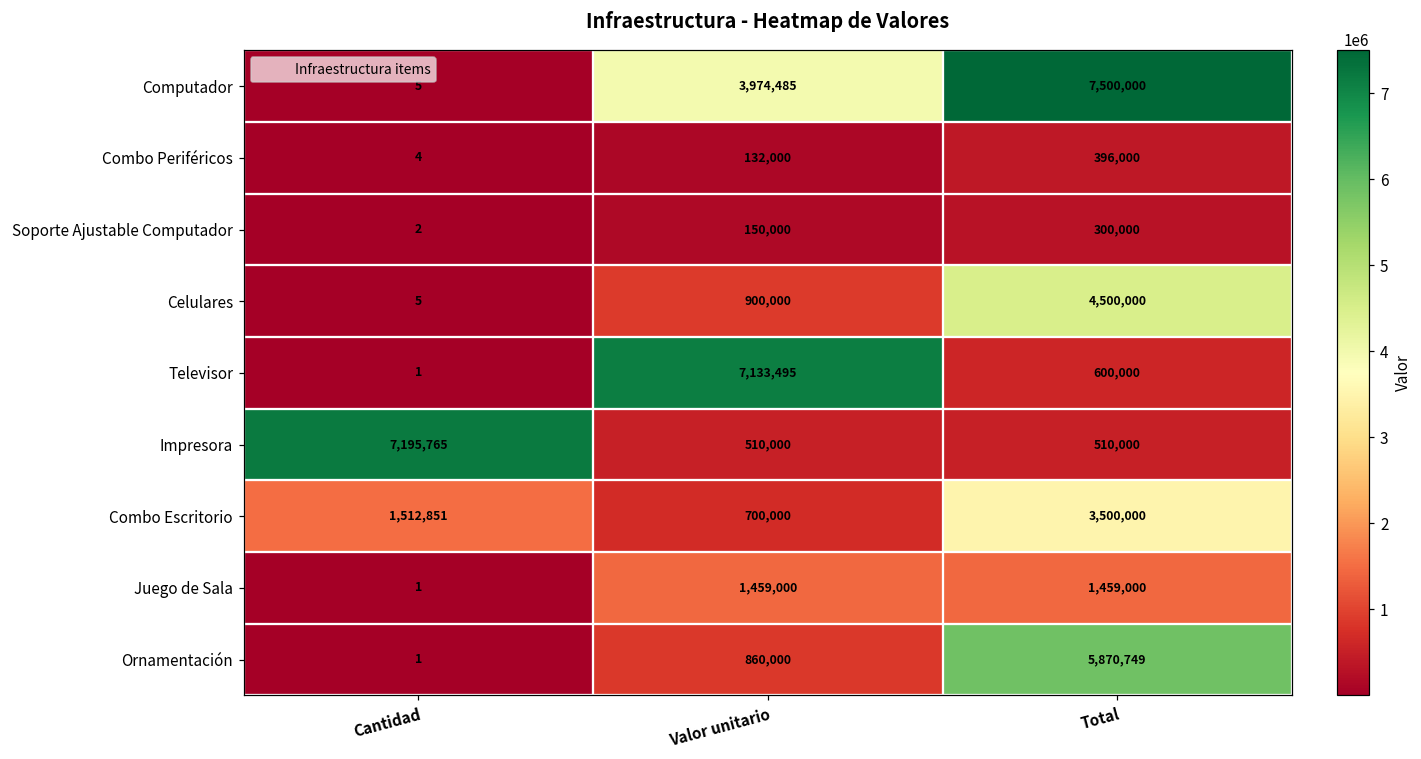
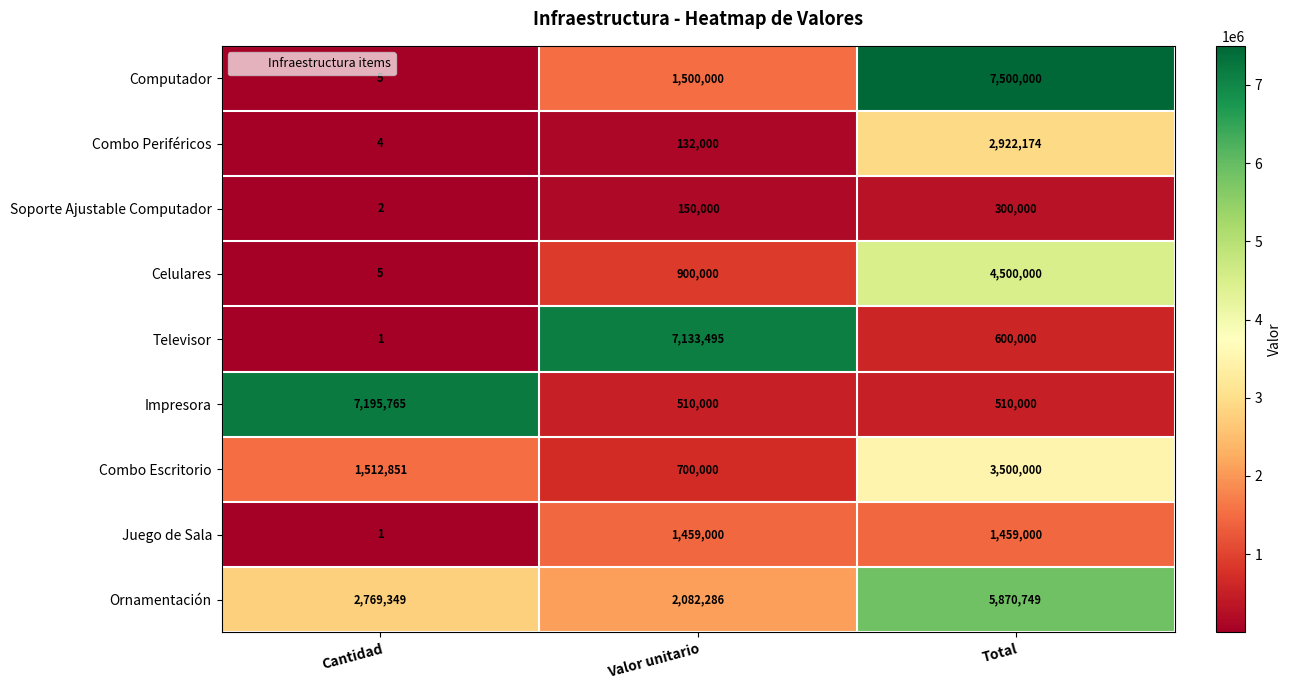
  {
    "Computador": {
-     "Valor unitario": "3,974,485",
+     "Valor unitario": "1,500,000",
      "Total": "7,500,000"
    },
    "Combo Periféricos": {
      "Cantidad": "4",
      "Valor unitario": "132,000",
-     "Total": "396,000"
+     "Total": "2,922,174"
    },
    "Soporte Ajustable Computador": {
      "Cantidad": "2",
      "Valor unitario": "150,000",
      "Total": "300,000"
    },
    "Celulares": {
      "Cantidad": "5",
      "Valor unitario": "900,000",
      "Total": "4,500,000"
    },
    "Televisor": {
      "Cantidad": "1",
      "Valor unitario": "7,133,495",
      "Total": "600,000"
    },
    "Impresora": {
      "Cantidad": "7,195,765",
      "Valor unitario": "510,000",
      "Total": "510,000"
    },
    "Combo Escritorio": {
      "Cantidad": "1,512,851",
      "Valor unitario": "700,000",
      "Total": "3,500,000"
    },
    "Juego de Sala": {
      "Cantidad": "1",
      "Valor unitario": "1,459,000",
      "Total": "1,459,000"
    },
    "Ornamentación": {
-     "Cantidad": "1",
-     "Valor unitario": "860,000",
+     "Cantidad": "2,769,349",
+     "Valor unitario": "2,082,286",
      "Total": "5,870,749"
    }
  }
